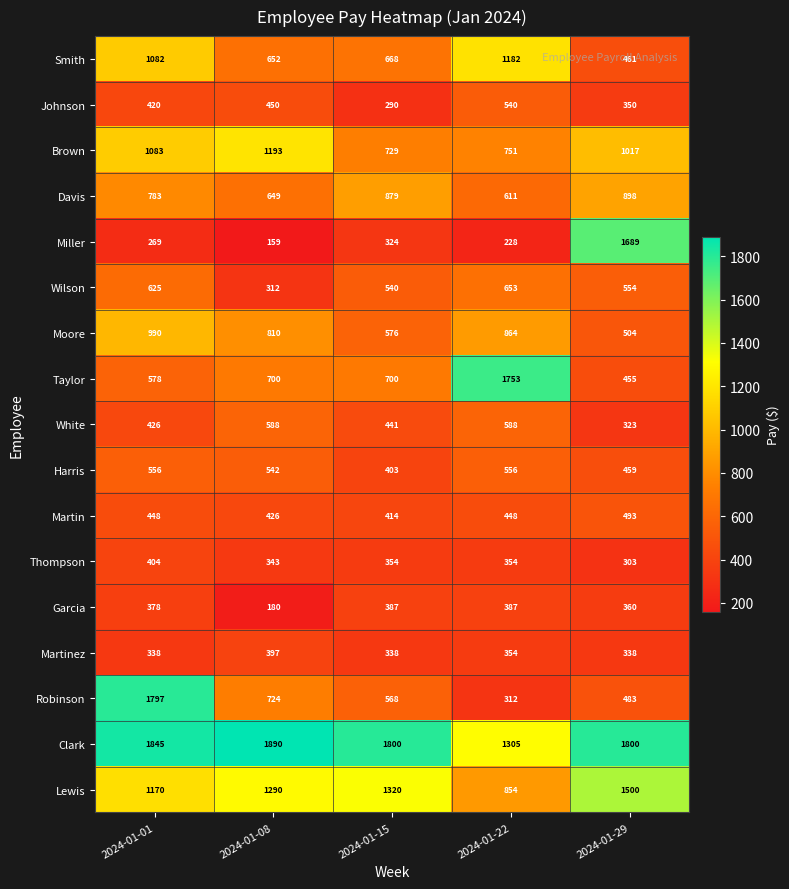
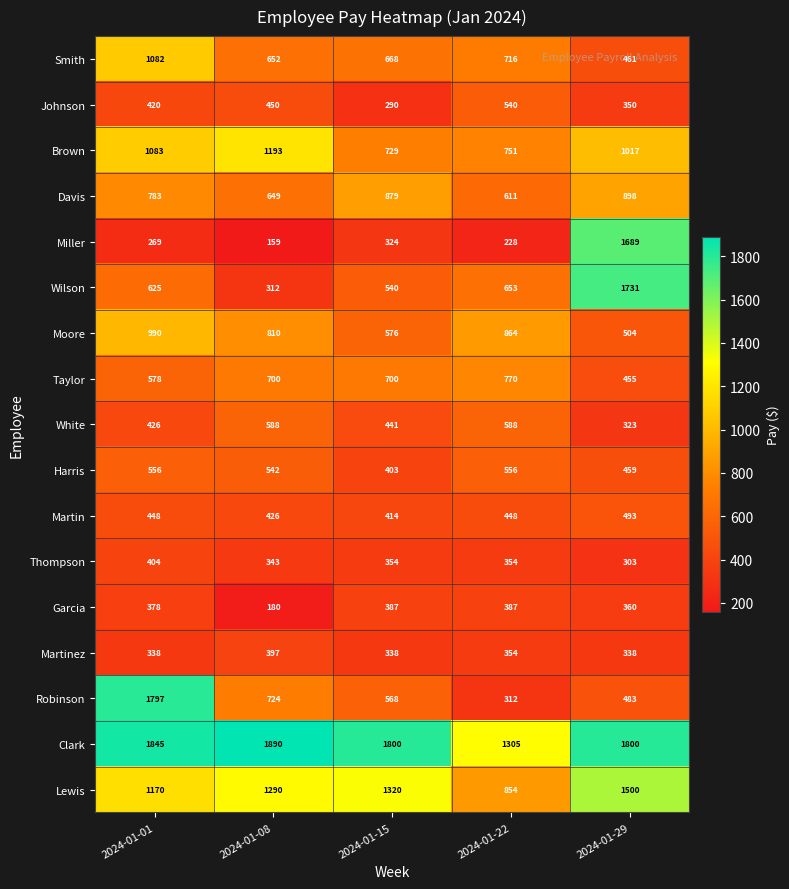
  {
    "Smith": {
      "2024-01-01": 1082,
      "2024-01-08": 652,
      "2024-01-15": 668,
-     "2024-01-22": 1182
+     "2024-01-22": 716
    },
    "Johnson": {
      "2024-01-01": 420,
      "2024-01-08": 450,
      "2024-01-15": 290,
      "2024-01-22": 540,
      "2024-01-29": 350
    },
    "Brown": {
      "2024-01-01": 1083,
      "2024-01-08": 1193,
      "2024-01-15": 729,
      "2024-01-22": 751,
      "2024-01-29": 1017
    },
    "Davis": {
      "2024-01-01": 783,
      "2024-01-08": 649,
      "2024-01-15": 879,
      "2024-01-22": 611,
      "2024-01-29": 898
    },
    "Miller": {
      "2024-01-01": 269,
      "2024-01-08": 159,
      "2024-01-15": 324,
      "2024-01-22": 228,
      "2024-01-29": 1689
    },
    "Wilson": {
      "2024-01-01": 625,
      "2024-01-08": 312,
      "2024-01-15": 540,
      "2024-01-22": 653,
-     "2024-01-29": 554
+     "2024-01-29": 1731
    },
    "Moore": {
      "2024-01-01": 990,
      "2024-01-08": 810,
      "2024-01-15": 576,
      "2024-01-22": 864,
      "2024-01-29": 504
    },
    "Taylor": {
      "2024-01-01": 578,
      "2024-01-08": 700,
      "2024-01-15": 700,
-     "2024-01-22": 1753,
+     "2024-01-22": 770,
      "2024-01-29": 455
    },
    "White": {
      "2024-01-01": 426,
      "2024-01-08": 588,
      "2024-01-15": 441,
      "2024-01-22": 588,
      "2024-01-29": 323
    },
    "Harris": {
      "2024-01-01": 556,
      "2024-01-08": 542,
      "2024-01-15": 403,
      "2024-01-22": 556,
      "2024-01-29": 459
    },
    "Martin": {
      "2024-01-01": 448,
      "2024-01-08": 426,
      "2024-01-15": 414,
      "2024-01-22": 448,
      "2024-01-29": 493
    },
    "Thompson": {
      "2024-01-01": 404,
      "2024-01-08": 343,
      "2024-01-15": 354,
      "2024-01-22": 354,
      "2024-01-29": 303
    },
    "Garcia": {
      "2024-01-01": 378,
      "2024-01-08": 180,
      "2024-01-15": 387,
      "2024-01-22": 387,
      "2024-01-29": 360
    },
    "Martinez": {
      "2024-01-01": 338,
      "2024-01-08": 397,
      "2024-01-15": 338,
      "2024-01-22": 354,
      "2024-01-29": 338
    },
    "Robinson": {
      "2024-01-01": 1797,
      "2024-01-08": 724,
      "2024-01-15": 568,
      "2024-01-22": 312,
      "2024-01-29": 483
    },
    "Clark": {
      "2024-01-01": 1845,
      "2024-01-08": 1890,
      "2024-01-15": 1800,
      "2024-01-22": 1305,
      "2024-01-29": 1800
    },
    "Lewis": {
      "2024-01-01": 1170,
      "2024-01-08": 1290,
      "2024-01-15": 1320,
      "2024-01-22": 854,
      "2024-01-29": 1500
    }
  }
